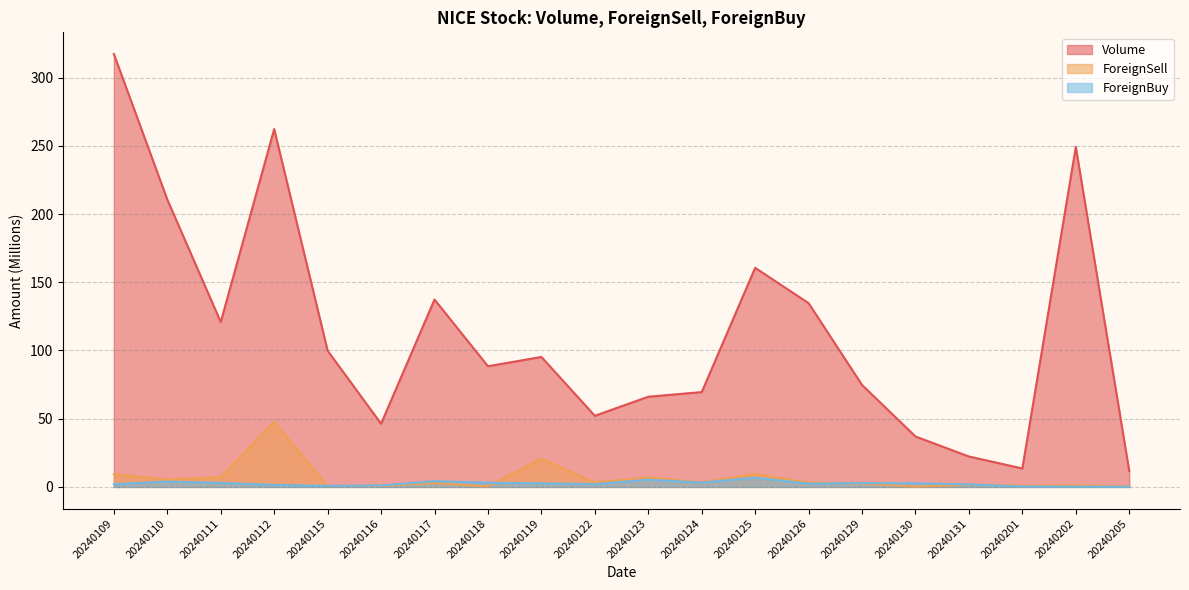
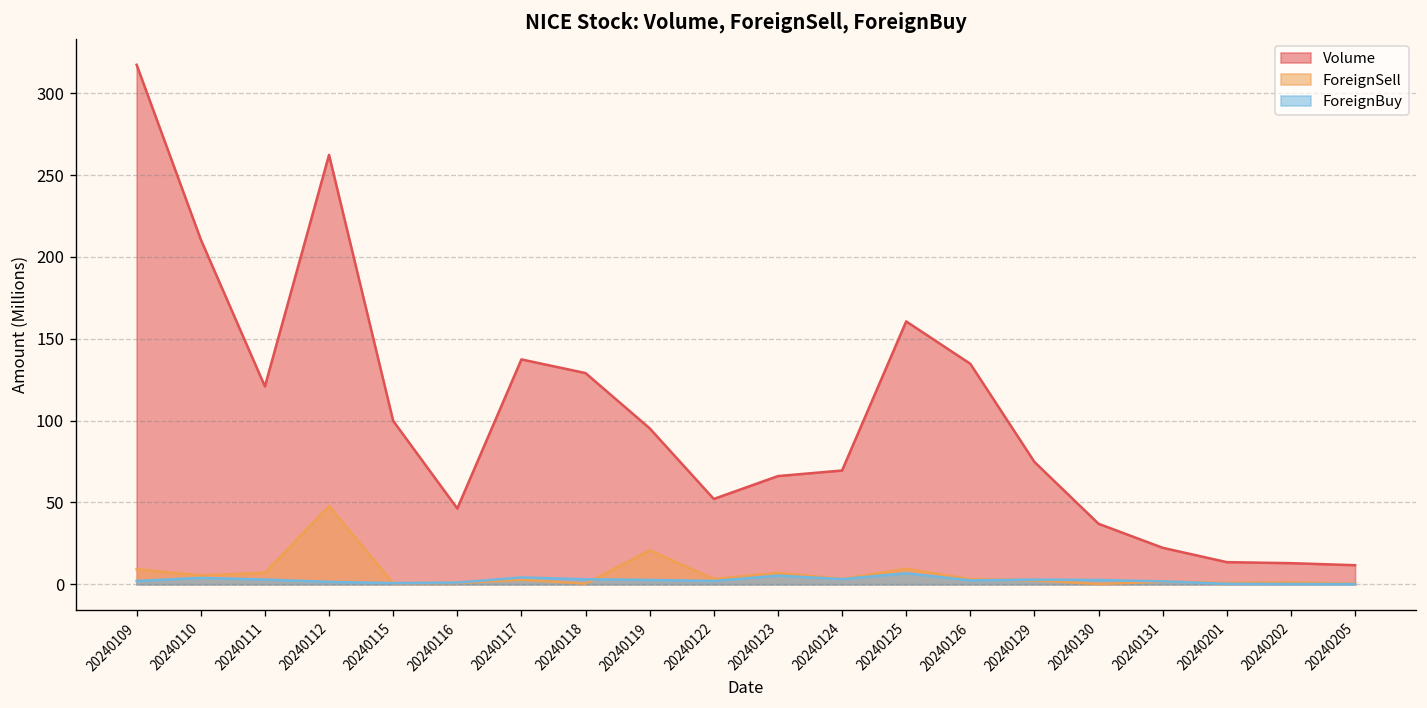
  {
    "Volume": {
      "20240109": 317,
      "20240110": 211,
      "20240111": 121,
      "20240112": 262,
      "20240115": 100,
      "20240116": 46,
      "20240117": 137,
-     "20240118": 88,
+     "20240118": 129,
      "20240119": 95,
      "20240122": 52,
      "20240123": 66,
      "20240124": 70,
      "20240125": 161,
      "20240126": 135,
      "20240129": 75,
      "20240130": 37,
      "20240131": 22,
      "20240201": 14,
-     "20240202": 249,
+     "20240202": 13,
      "20240205": 12
    },
    "ForeignSell": {
      "20240109": 9,
      "20240111": 7,
      "20240112": 48,
      "20240118": 0,
      "20240119": 21,
      "20240125": 9,
      "20240130": 0
    },
    "ForeignBuy": {
      "20240109": 2,
      "20240111": 3,
      "20240112": 1,
      "20240118": 3,
      "20240119": 3,
      "20240125": 7,
      "20240130": 3
    }
  }
